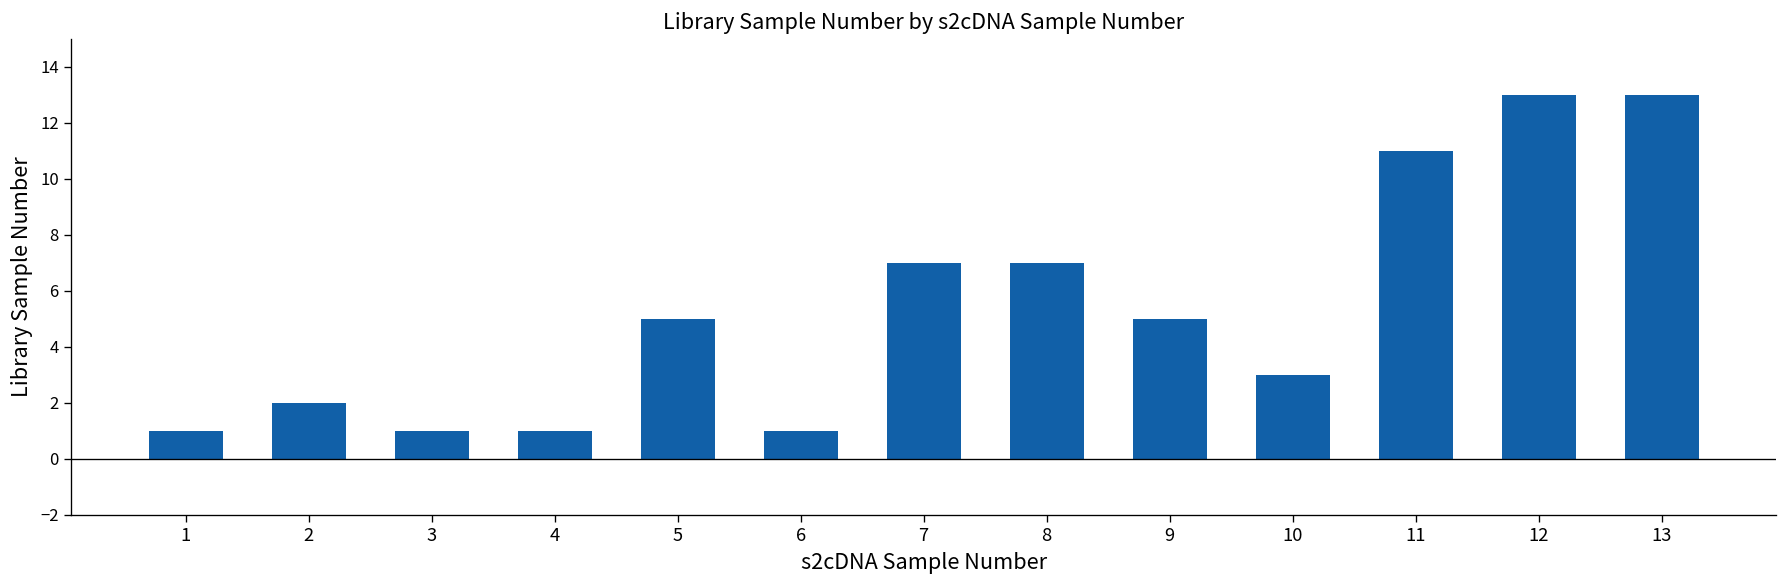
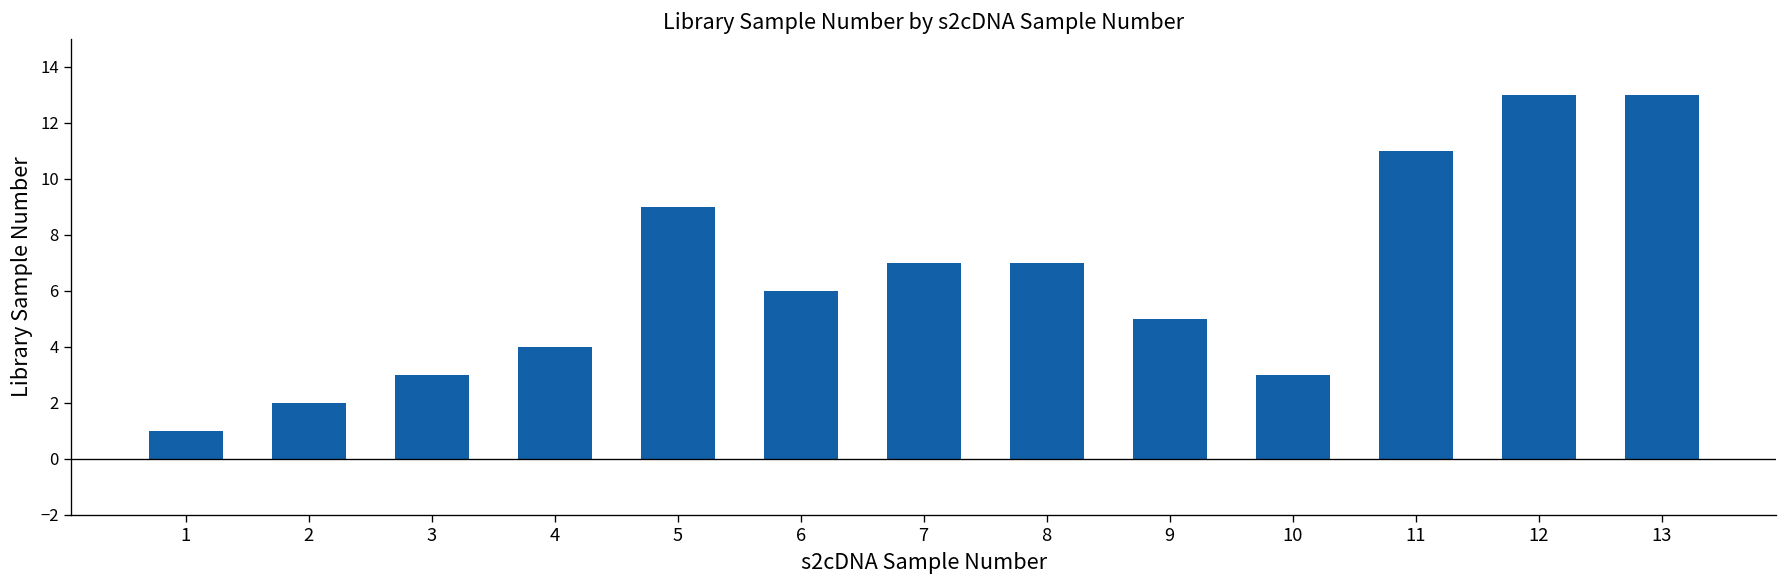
  {
    "1": 1,
    "2": 2,
-   "3": 1,
-   "4": 1,
-   "5": 5,
-   "6": 1,
+   "3": 3,
+   "4": 4,
+   "5": 9,
+   "6": 6,
    "7": 7,
    "8": 7,
    "9": 5,
    "10": 3,
    "11": 11,
    "12": 13,
    "13": 13
  }
